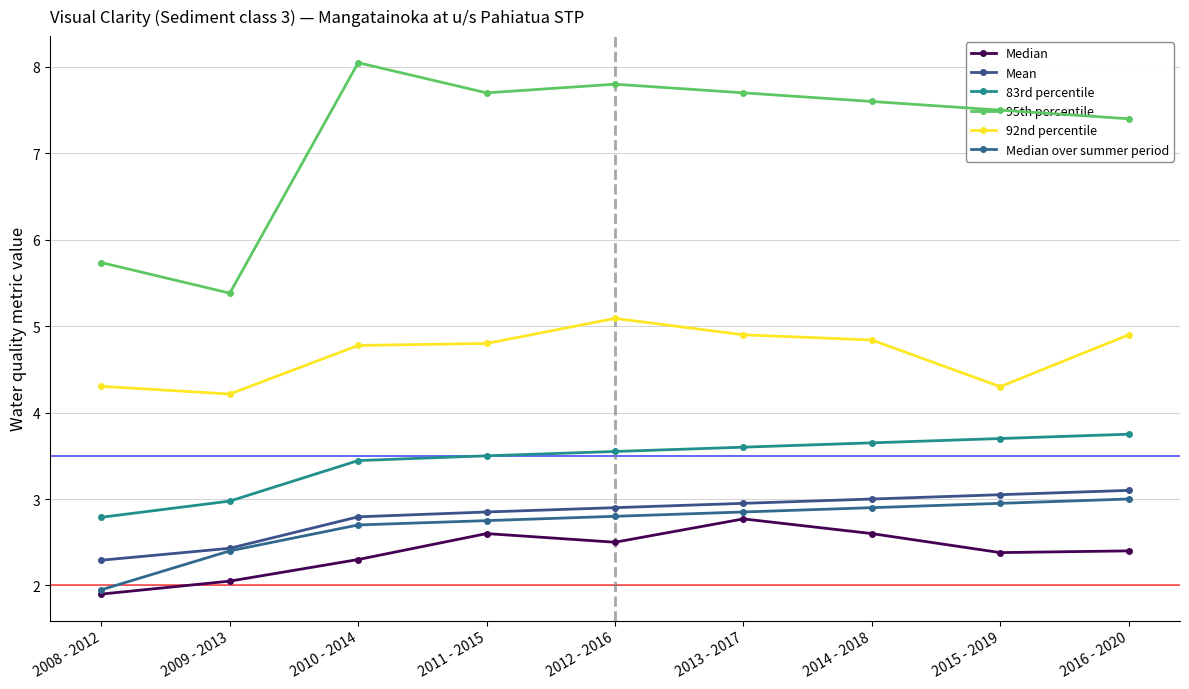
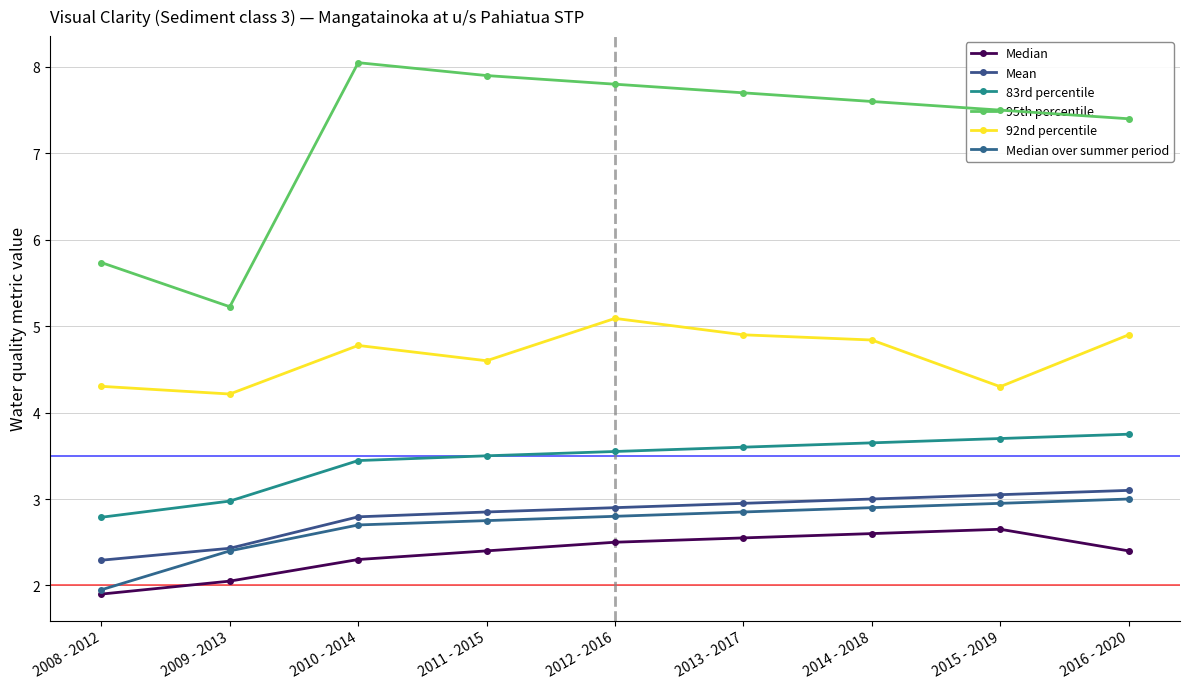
  {
    "Median": {
      "2008 - 2012": 1.9,
      "2009 - 2013": 2.1,
      "2010 - 2014": 2.3,
-     "2011 - 2015": 2.6,
+     "2011 - 2015": 2.4,
      "2012 - 2016": 2.5,
-     "2013 - 2017": 2.8,
+     "2013 - 2017": 2.6,
      "2014 - 2018": 2.6,
-     "2015 - 2019": 2.4,
+     "2015 - 2019": 2.7,
      "2016 - 2020": 2.4
    },
    "95th percentile": {
      "2008 - 2012": 5.7,
-     "2009 - 2013": 5.4,
+     "2009 - 2013": 5.2,
      "2010 - 2014": 8.0,
-     "2011 - 2015": 7.7,
+     "2011 - 2015": 7.9,
      "2012 - 2016": 7.8,
      "2013 - 2017": 7.7,
      "2014 - 2018": 7.6
    },
    "92nd percentile": {
      "2008 - 2012": 4.3,
      "2009 - 2013": 4.2,
      "2010 - 2014": 4.8,
-     "2011 - 2015": 4.8,
+     "2011 - 2015": 4.6,
      "2012 - 2016": 5.1,
      "2013 - 2017": 4.9,
      "2014 - 2018": 4.8,
      "2015 - 2019": 4.3,
      "2016 - 2020": 4.9
    }
  }
